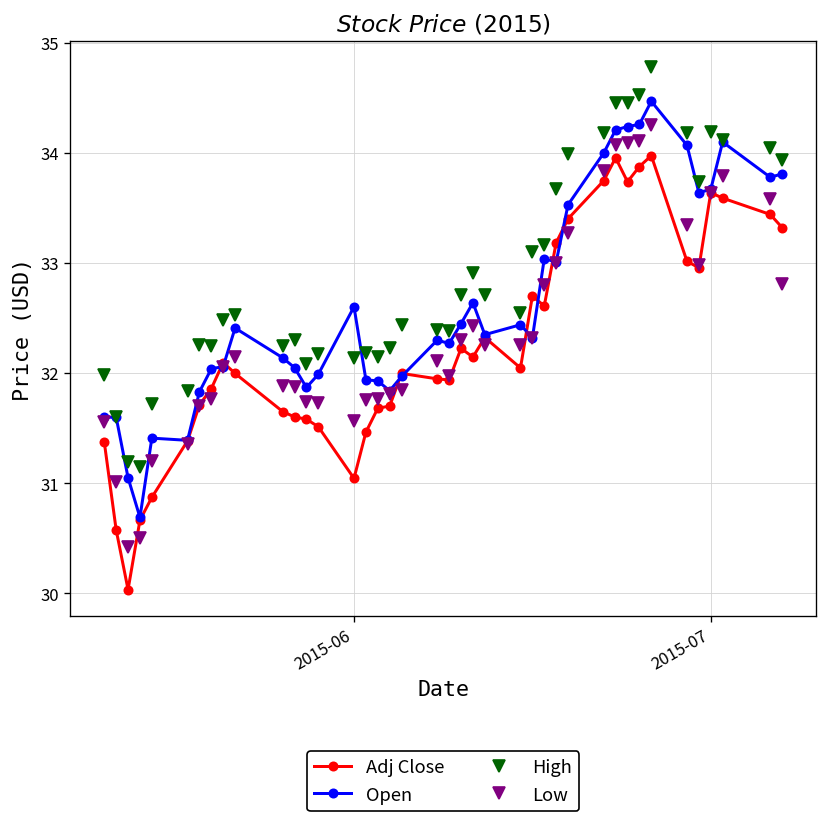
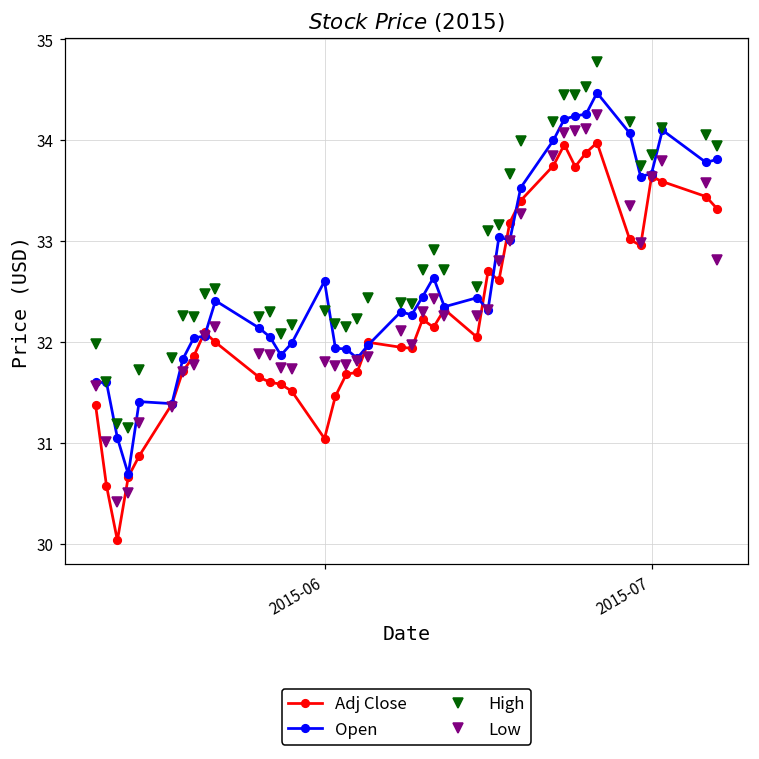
  {
    "Adj Close": {
      "2015-06": 31.0
    },
    "Open": {
      "2015-06": 32.6,
      "2015-07": 33.7
    },
    "High": {
-     "2015-06": 32.1,
-     "2015-07": 34.2
+     "2015-06": 32.3,
+     "2015-07": 33.9
    },
    "Low": {
-     "2015-06": 31.6
+     "2015-06": 31.8
    }
  }
